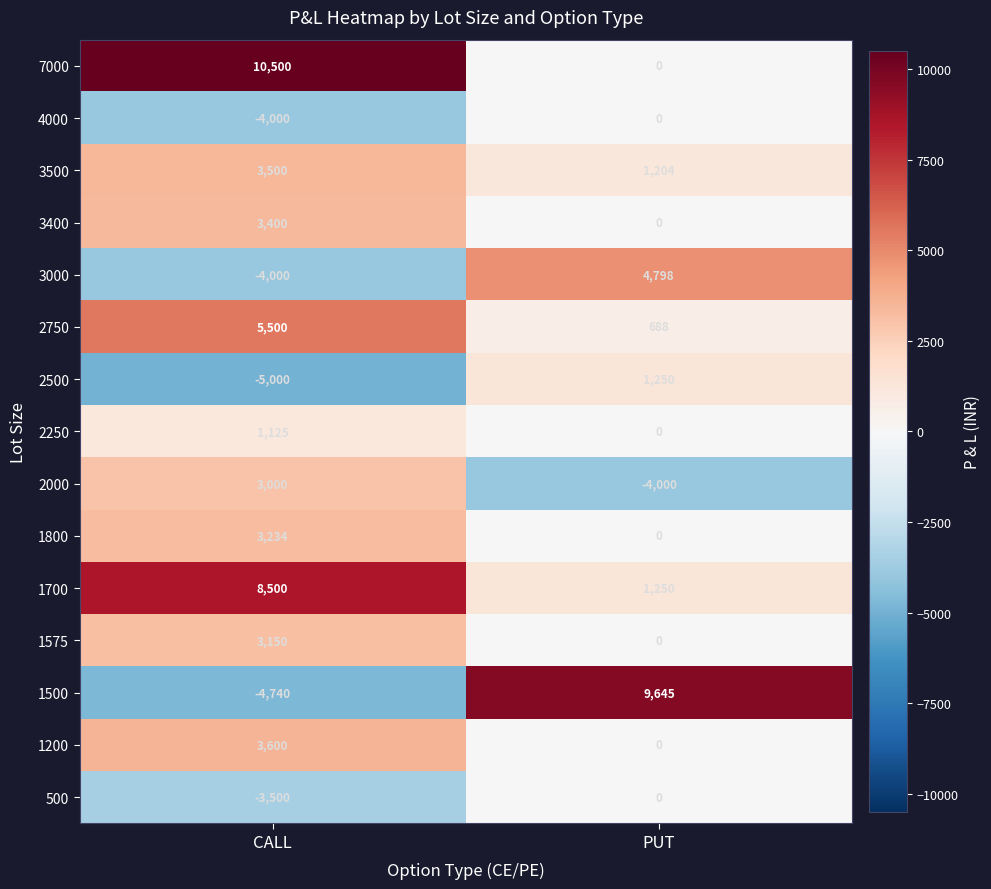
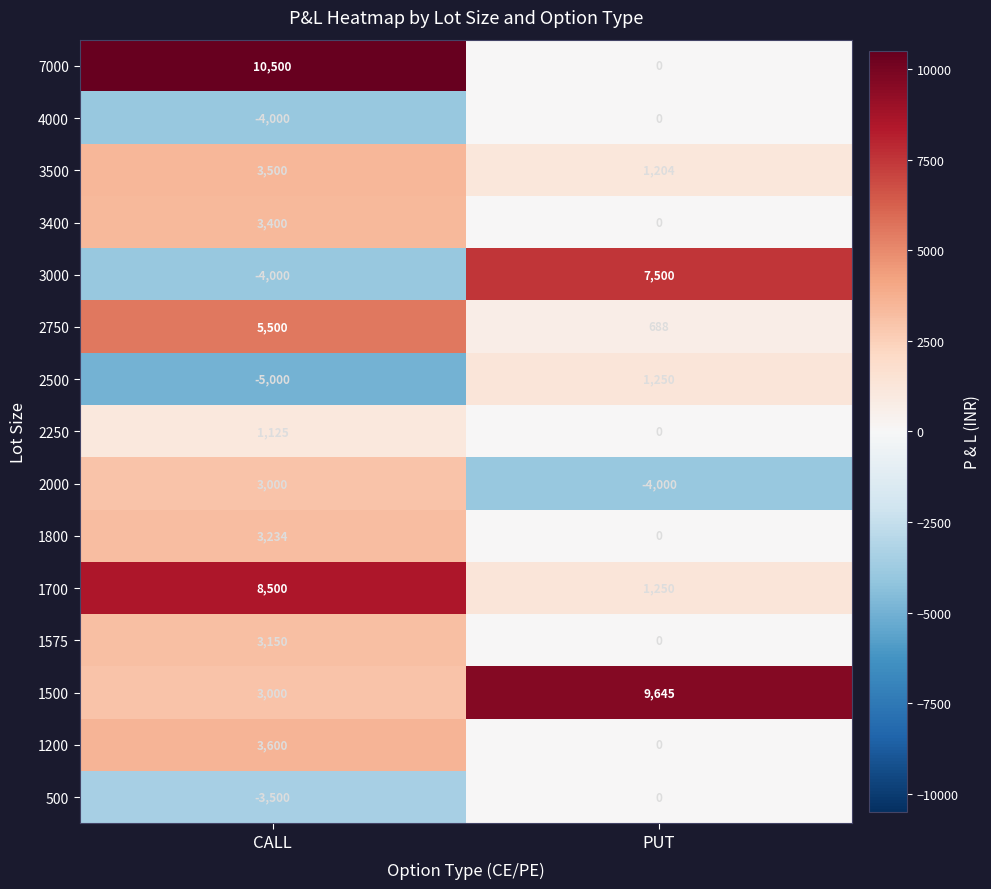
  {
    "7000": {
      "CALL": "10,500"
    },
    "4000": {
      "CALL": "-4,000"
    },
    "3500": {
      "CALL": "3,500"
    },
    "3400": {
      "CALL": "3,400"
    },
    "3000": {
      "CALL": "-4,000",
-     "PUT": "4,798"
+     "PUT": "7,500"
    },
    "2750": {
      "CALL": "5,500"
    },
    "2500": {
      "CALL": "-5,000"
    },
    "2000": {
      "CALL": "3,000",
      "PUT": "-4,000"
    },
    "1800": {
      "CALL": "3,234"
    },
    "1700": {
      "CALL": "8,500"
    },
    "1575": {
      "CALL": "3,150"
    },
    "1500": {
-     "CALL": "-4,740",
+     "CALL": "3,000",
      "PUT": "9,645"
    },
    "1200": {
      "CALL": "3,600"
    },
    "500": {
      "CALL": "-3,500"
    }
  }
